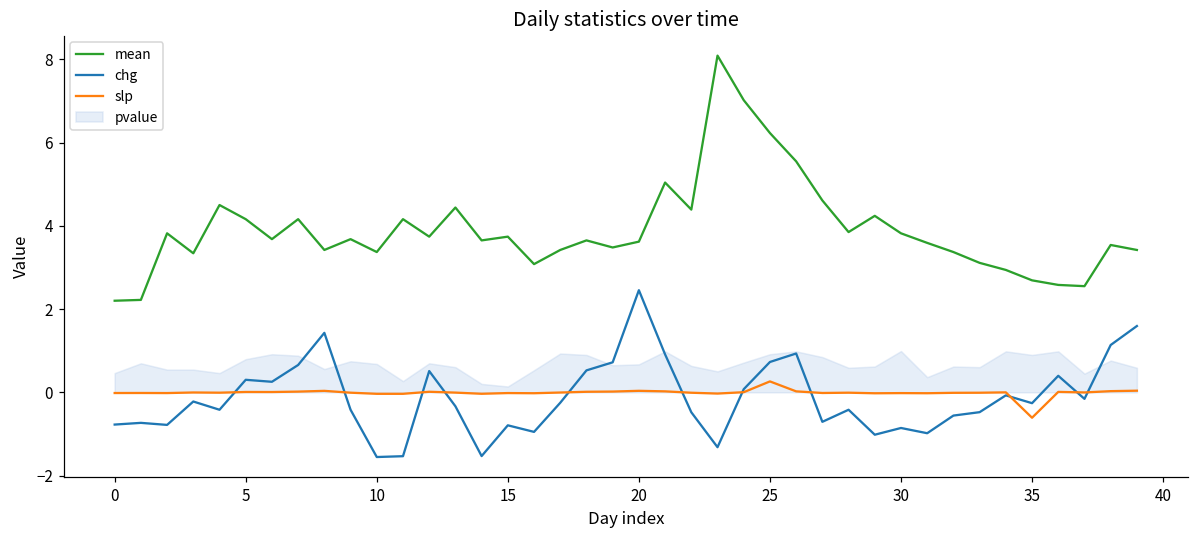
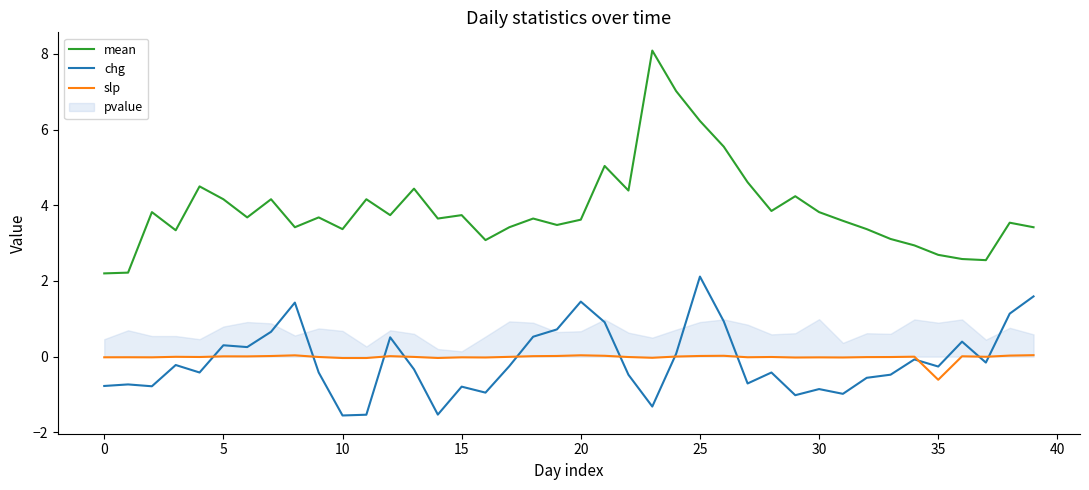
  {
    "mean": {
      "0": 2.2,
      "5": 4.2,
      "10": 3.4,
      "15": 3.7,
      "20": 3.6,
      "25": 6.2,
      "30": 3.8,
      "35": 2.7
    },
    "pvalue": {
      "0": 0.5,
      "5": 0.8,
      "10": 0.7,
      "15": 0.1,
      "20": 0.7,
      "25": 0.9,
      "30": 1.0,
      "35": 0.9
    },
    "chg": {
      "0": -0.8,
      "5": 0.3,
      "10": -1.6,
      "15": -0.8,
-     "20": 2.5,
-     "25": 0.7,
+     "20": 1.5,
+     "25": 2.1,
      "30": -0.9,
      "35": -0.3
    },
    "slp": {
      "0": 0.0,
      "5": 0.0,
      "10": 0.0,
      "15": 0.0,
      "20": 0.0,
-     "25": 0.3,
+     "25": 0.0,
      "30": 0.0,
      "35": -0.6
    }
  }
